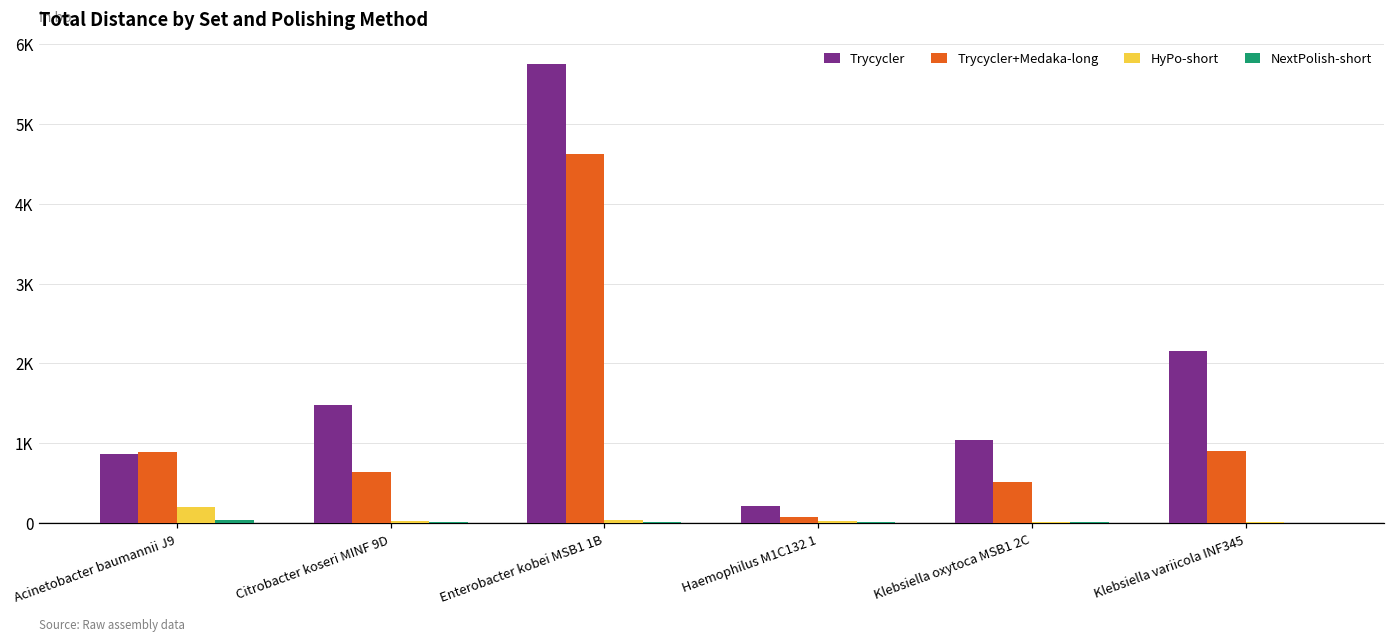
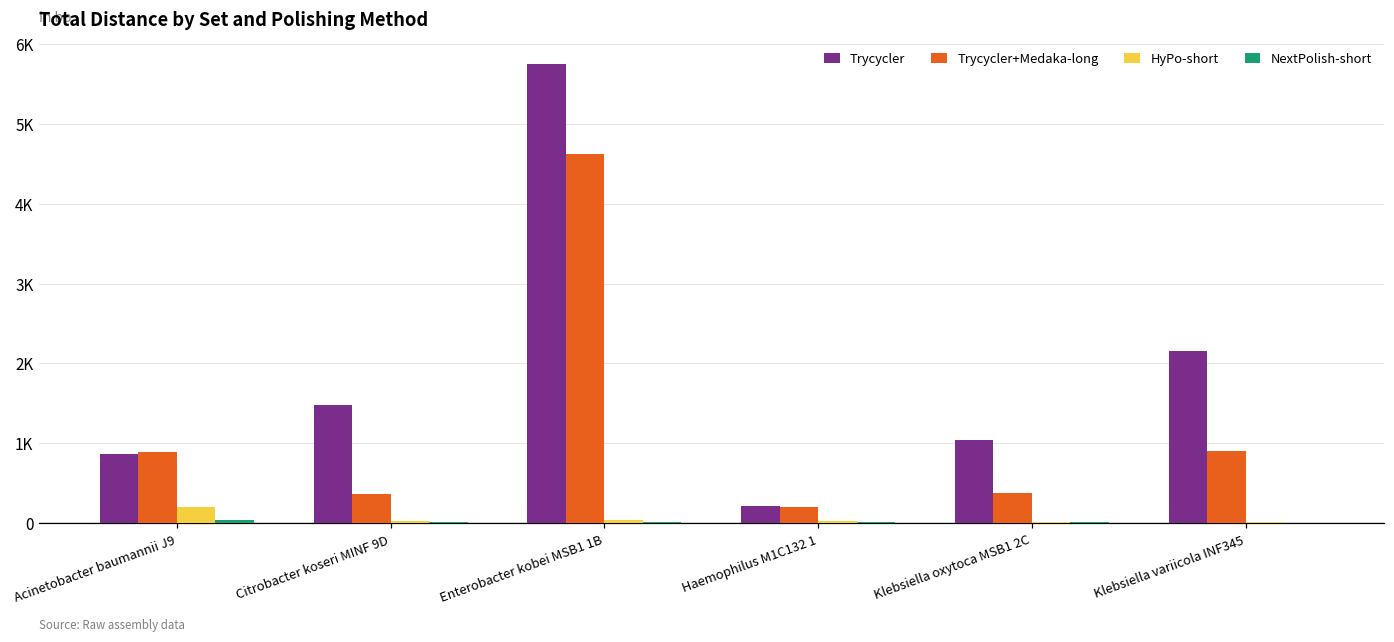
  {
    "Trycycler": {
      "Acinetobacter baumannii J9": 900,
      "Citrobacter koseri MINF 9D": 1500,
      "Enterobacter kobei MSB1 1B": 5800,
      "Haemophilus M1C132 1": 200,
      "Klebsiella oxytoca MSB1 2C": 1000,
      "Klebsiella variicola INF345": 2200
    },
    "Trycycler+Medaka-long": {
      "Acinetobacter baumannii J9": 900,
-     "Citrobacter koseri MINF 9D": 600,
+     "Citrobacter koseri MINF 9D": 400,
      "Enterobacter kobei MSB1 1B": 4600,
-     "Haemophilus M1C132 1": 100,
-     "Klebsiella oxytoca MSB1 2C": 500,
+     "Haemophilus M1C132 1": 200,
+     "Klebsiella oxytoca MSB1 2C": 400,
      "Klebsiella variicola INF345": 900
    },
    "HyPo-short": {
      "Acinetobacter baumannii J9": 200
    },
    "NextPolish-short": {
      "Klebsiella variicola INF345": 0
    }
  }
